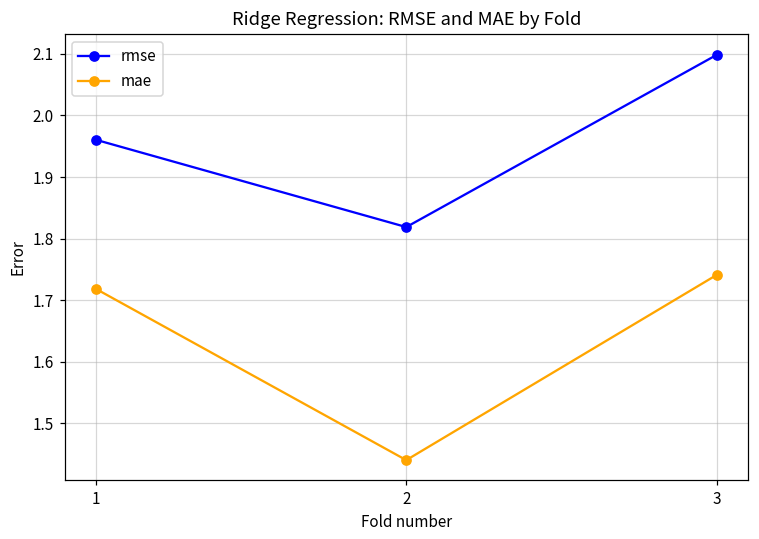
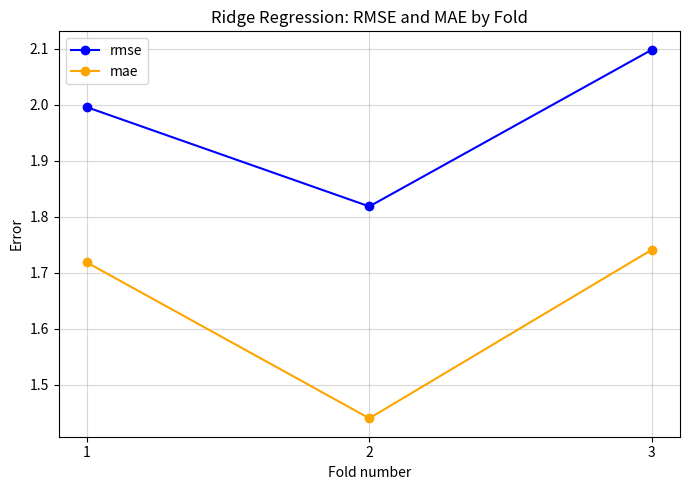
  {
    "rmse": {
-     "1": 1.96,
+     "1": 2.00,
      "2": 1.82,
      "3": 2.10
    },
    "mae": {
      "1": 1.72,
      "2": 1.44,
      "3": 1.74
    }
  }
